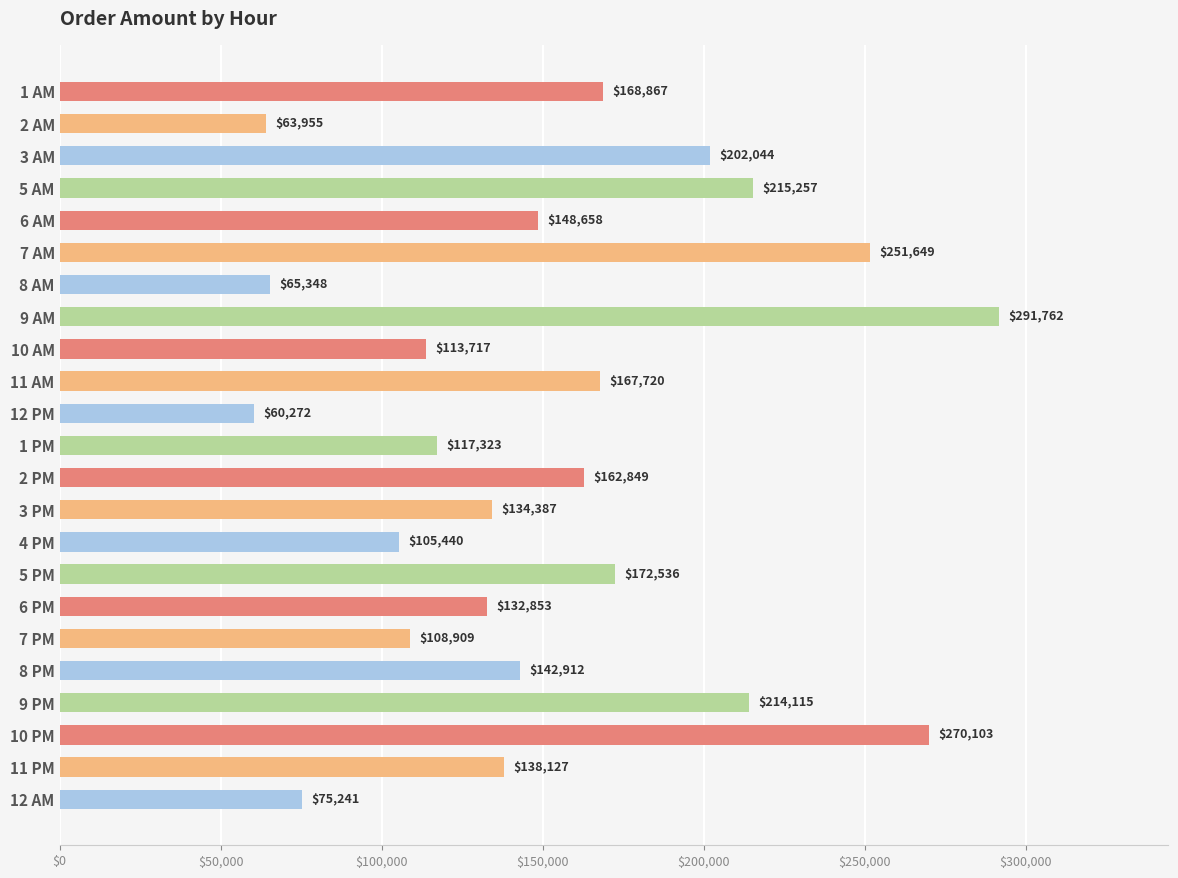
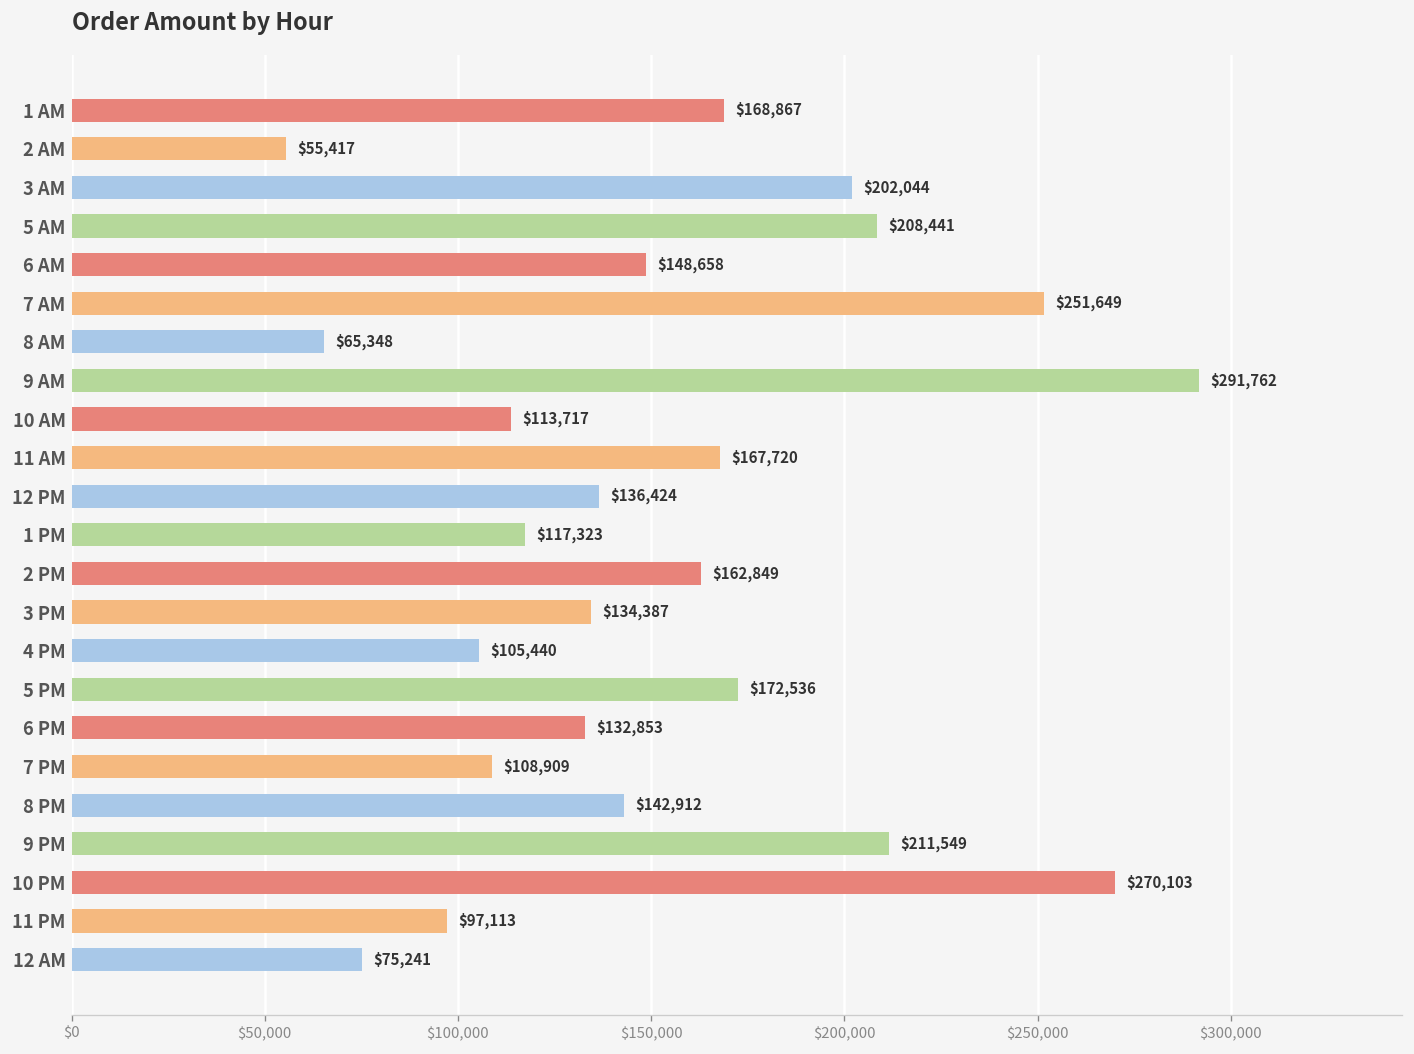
  {
    "1 AM": "$168,867",
-   "2 AM": "$63,955",
+   "2 AM": "$55,417",
    "3 AM": "$202,044",
-   "5 AM": "$215,257",
+   "5 AM": "$208,441",
    "6 AM": "$148,658",
    "7 AM": "$251,649",
    "8 AM": "$65,348",
    "9 AM": "$291,762",
    "10 AM": "$113,717",
    "11 AM": "$167,720",
-   "12 PM": "$60,272",
+   "12 PM": "$136,424",
    "1 PM": "$117,323",
    "2 PM": "$162,849",
    "3 PM": "$134,387",
    "4 PM": "$105,440",
    "5 PM": "$172,536",
    "6 PM": "$132,853",
    "7 PM": "$108,909",
    "8 PM": "$142,912",
-   "9 PM": "$214,115",
+   "9 PM": "$211,549",
    "10 PM": "$270,103",
-   "11 PM": "$138,127",
+   "11 PM": "$97,113",
    "12 AM": "$75,241"
  }
